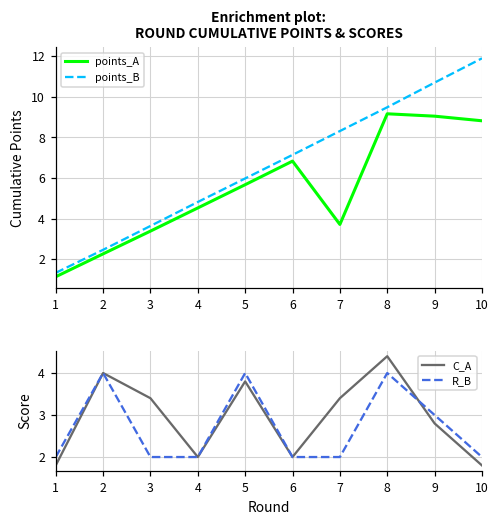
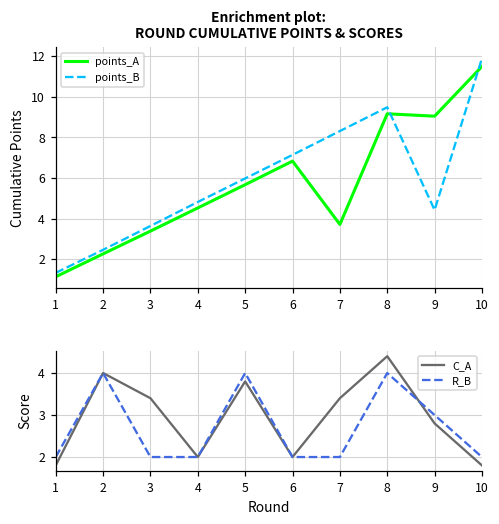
  {
    "Enrichment plot: ROUND CUMULATIVE POINTS & SCORES": {
      "points_A": {
        "1": 1.1,
        "2": 2.3,
        "3": 3.4,
        "4": 4.5,
        "5": 5.7,
        "6": 6.8,
        "7": 3.7,
        "8": 9.2,
        "9": 9.0,
-       "10": 8.8
+       "10": 11.5
      },
      "points_B": {
        "1": 1.3,
        "2": 2.5,
        "3": 3.6,
        "4": 4.8,
        "5": 6.0,
        "6": 7.1,
        "7": 8.3,
        "8": 9.5,
-       "9": 10.7,
+       "9": 4.4,
        "10": 11.9
      }
    }
  }
